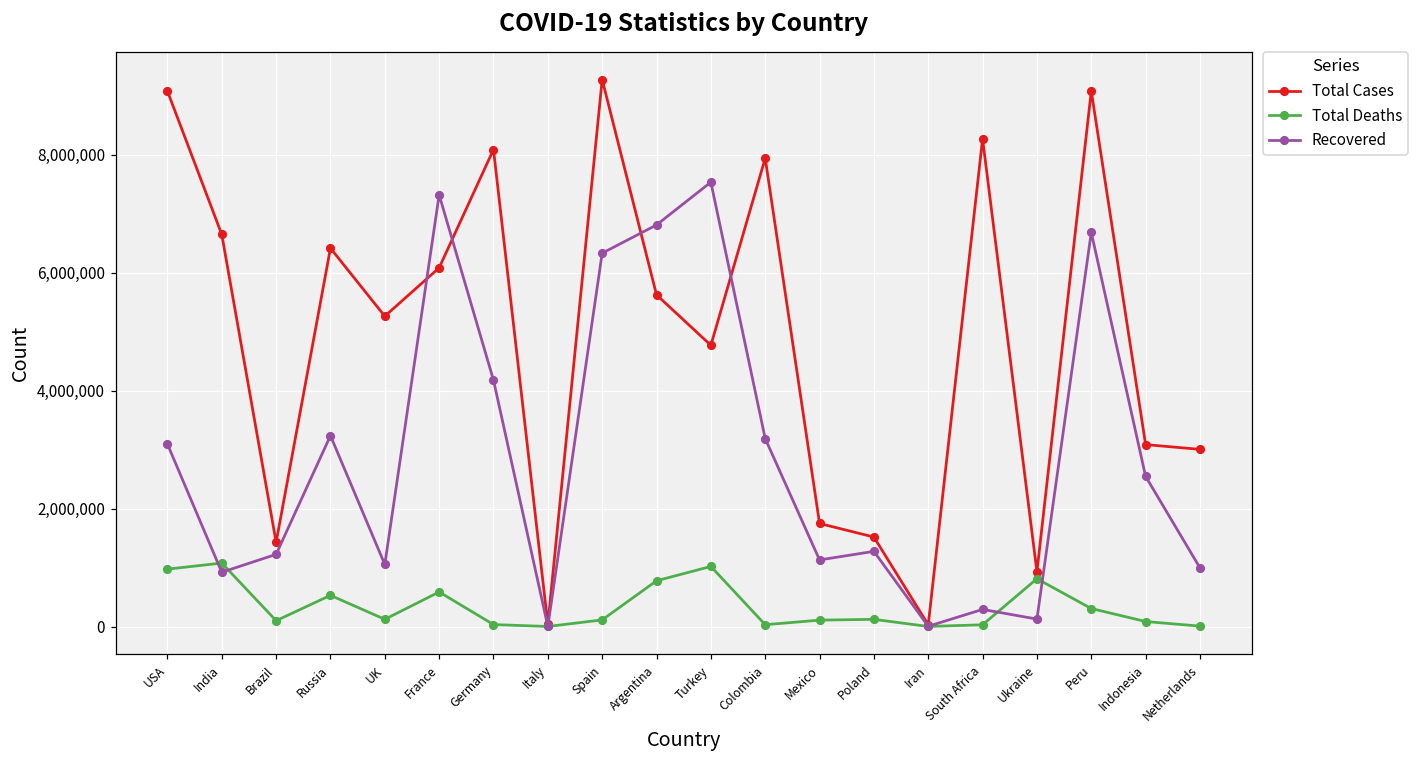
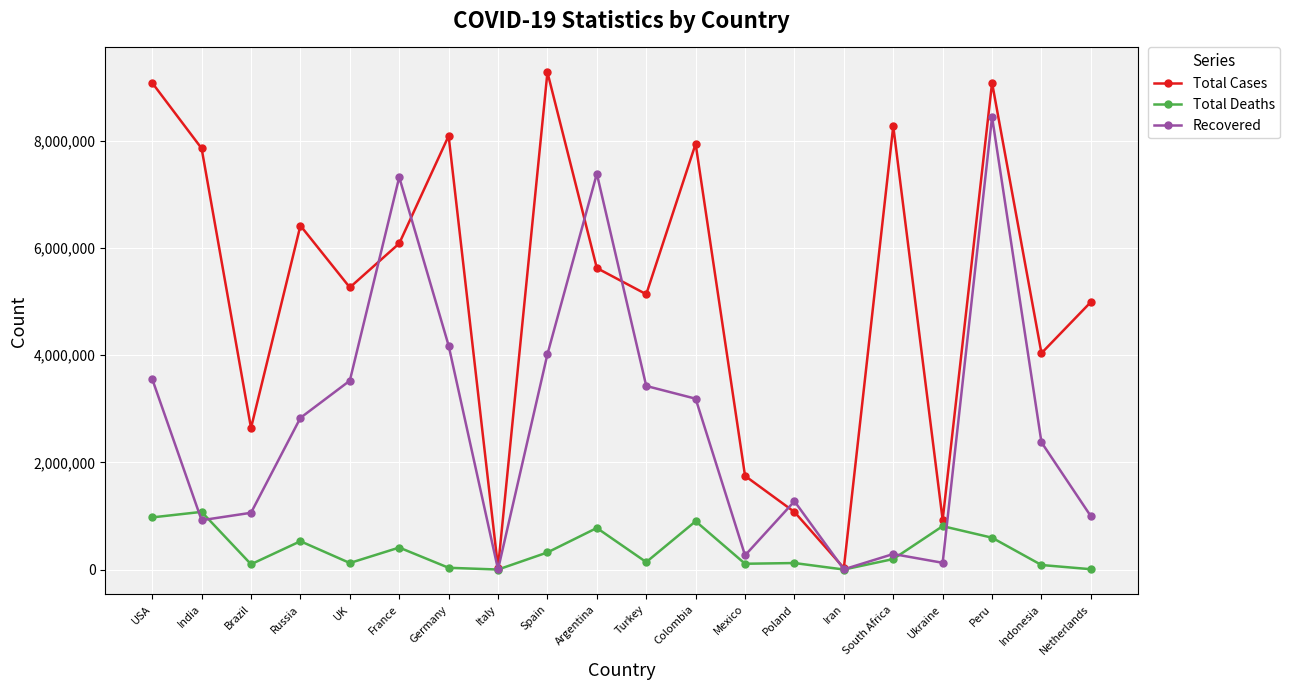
  {
    "Total Cases": {
      "USA": "9,100,000",
-     "India": "6,600,000",
-     "Brazil": "1,400,000",
+     "India": "7,900,000",
+     "Brazil": "2,600,000",
      "Russia": "6,400,000",
      "UK": "5,300,000",
      "France": "6,100,000",
      "Germany": "8,100,000",
      "Spain": "9,300,000",
      "Argentina": "5,600,000",
-     "Turkey": "4,800,000",
+     "Turkey": "5,100,000",
      "Colombia": "7,900,000",
      "Mexico": "1,700,000",
-     "Poland": "1,500,000",
+     "Poland": "1,100,000",
      "South Africa": "8,300,000",
      "Ukraine": "900,000",
      "Peru": "9,100,000",
-     "Indonesia": "3,100,000",
-     "Netherlands": "3,000,000"
+     "Indonesia": "4,000,000",
+     "Netherlands": "5,000,000"
    },
    "Total Deaths": {
      "USA": "1,000,000",
      "India": "1,100,000",
      "Brazil": "100,000",
      "Russia": "500,000",
      "UK": "100,000",
-     "France": "600,000",
+     "France": "400,000",
      "Germany": "0",
-     "Spain": "100,000",
+     "Spain": "300,000",
      "Argentina": "800,000",
-     "Turkey": "1,000,000",
-     "Colombia": "0",
+     "Turkey": "100,000",
+     "Colombia": "900,000",
      "Mexico": "100,000",
      "Poland": "100,000",
-     "South Africa": "0",
+     "South Africa": "200,000",
      "Ukraine": "800,000",
-     "Peru": "300,000",
+     "Peru": "600,000",
      "Indonesia": "100,000",
      "Netherlands": "0"
    },
    "Recovered": {
-     "USA": "3,100,000",
+     "USA": "3,600,000",
      "India": "900,000",
-     "Brazil": "1,200,000",
-     "Russia": "3,200,000",
-     "UK": "1,100,000",
+     "Brazil": "1,100,000",
+     "Russia": "2,800,000",
+     "UK": "3,500,000",
      "France": "7,300,000",
      "Germany": "4,200,000",
-     "Spain": "6,300,000",
-     "Argentina": "6,800,000",
-     "Turkey": "7,500,000",
+     "Spain": "4,000,000",
+     "Argentina": "7,400,000",
+     "Turkey": "3,400,000",
      "Colombia": "3,200,000",
-     "Mexico": "1,100,000",
+     "Mexico": "300,000",
      "Poland": "1,300,000",
      "South Africa": "300,000",
      "Ukraine": "100,000",
-     "Peru": "6,700,000",
-     "Indonesia": "2,500,000",
+     "Peru": "8,400,000",
+     "Indonesia": "2,400,000",
      "Netherlands": "1,000,000"
    }
  }
